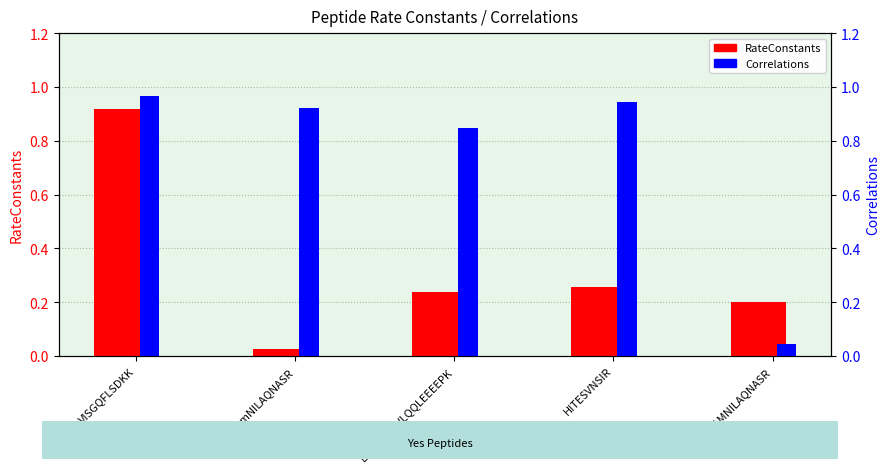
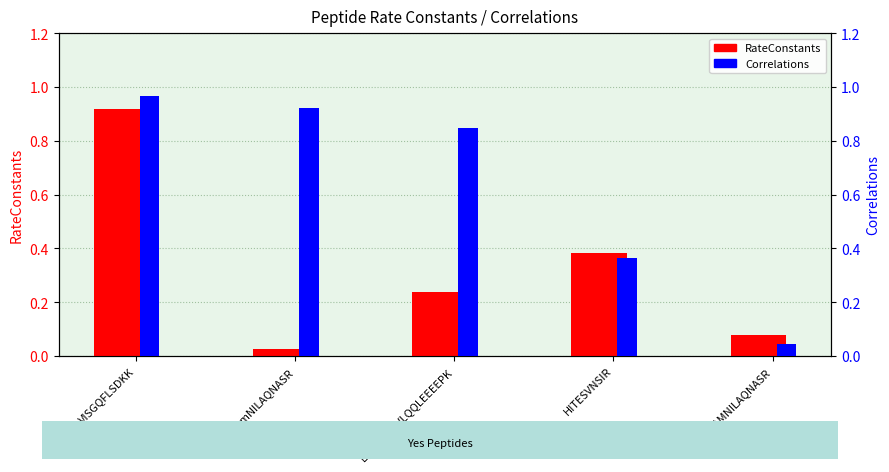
  {
    "RateConstants": {
      "VISGQFLSDKK": 0.92,
      "LAmNILAQNASR": 0.03,
      "LVAGQQQVLQQLEEEEPK": 0.24,
-     "HITESVNSIR": 0.26,
-     "LAMNILAQNASR": 0.20
+     "HITESVNSIR": 0.38,
+     "LAMNILAQNASR": 0.08
    },
    "Correlations": {
      "VISGQFLSDKK": 0.97,
      "LAmNILAQNASR": 0.92,
      "LVAGQQQVLQQLEEEEPK": 0.85,
-     "HITESVNSIR": 0.95,
+     "HITESVNSIR": 0.36,
      "LAMNILAQNASR": 0.05
    }
  }
